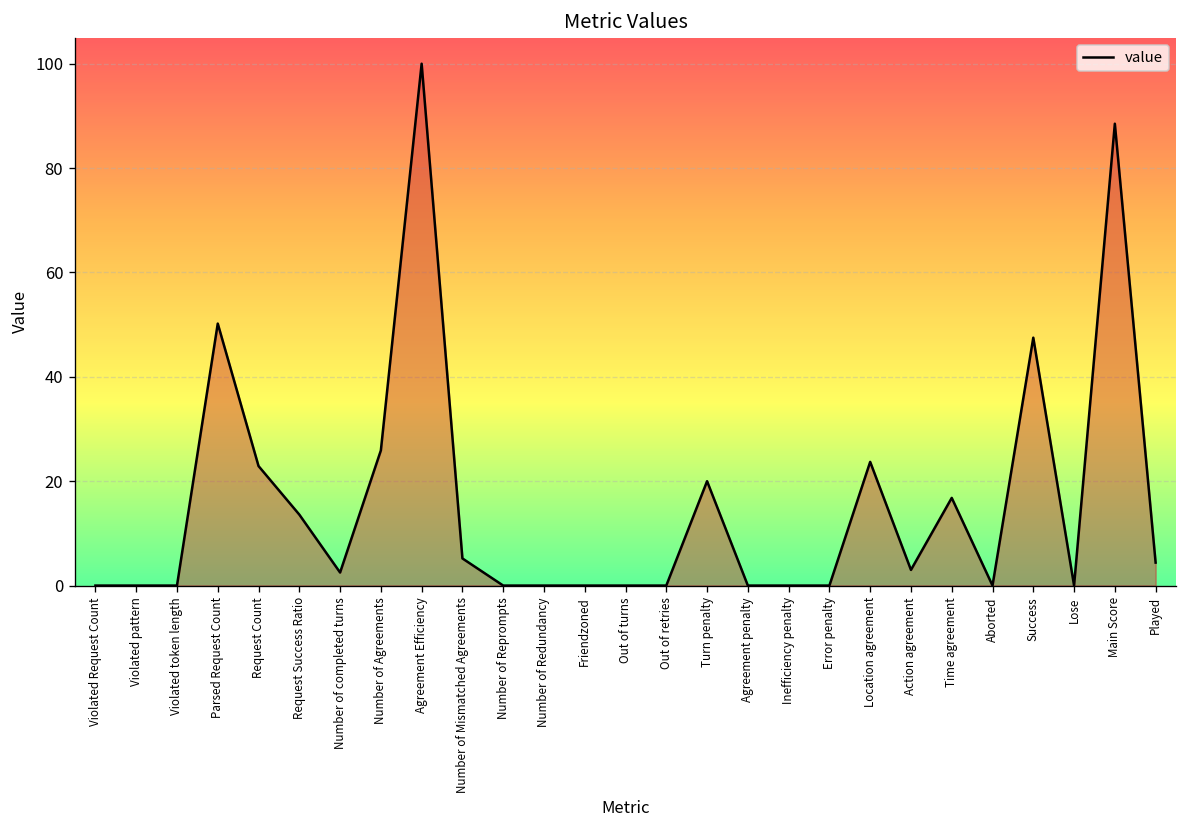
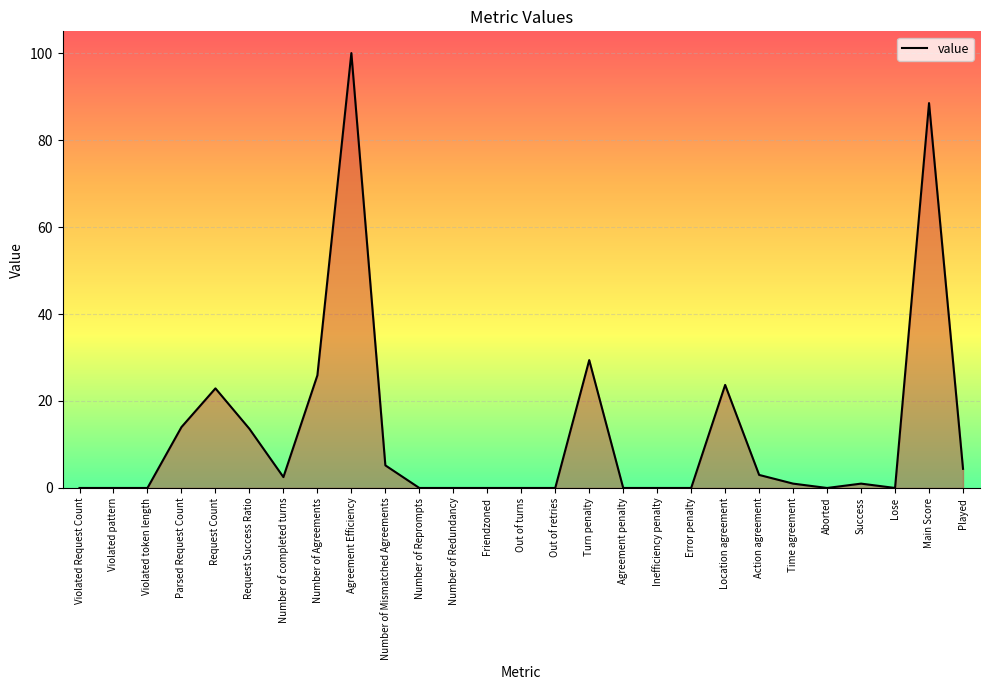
  {
    "Violated Request Count": 0,
    "Violated pattern": 0,
    "Violated token length": 0,
-   "Parsed Request Count": 50,
+   "Parsed Request Count": 14,
    "Request Count": 23,
    "Request Success Ratio": 14,
    "Number of completed turns": 3,
    "Number of Agreements": 26,
    "Agreement Efficiency": 100,
    "Number of Mismatched Agreements": 5,
    "Number of Reprompts": 0,
    "Number of Redundancy": 0,
    "Friendzoned": 0,
    "Out of turns": 0,
    "Out of retries": 0,
-   "Turn penalty": 20,
+   "Turn penalty": 29,
    "Agreement penalty": 0,
    "Inefficiency penalty": 0,
    "Error penalty": 0,
    "Location agreement": 24,
    "Action agreement": 3,
-   "Time agreement": 17,
+   "Time agreement": 1,
    "Aborted": 0,
-   "Success": 48,
+   "Success": 1,
    "Lose": 0,
    "Main Score": 89,
    "Played": 4
  }
